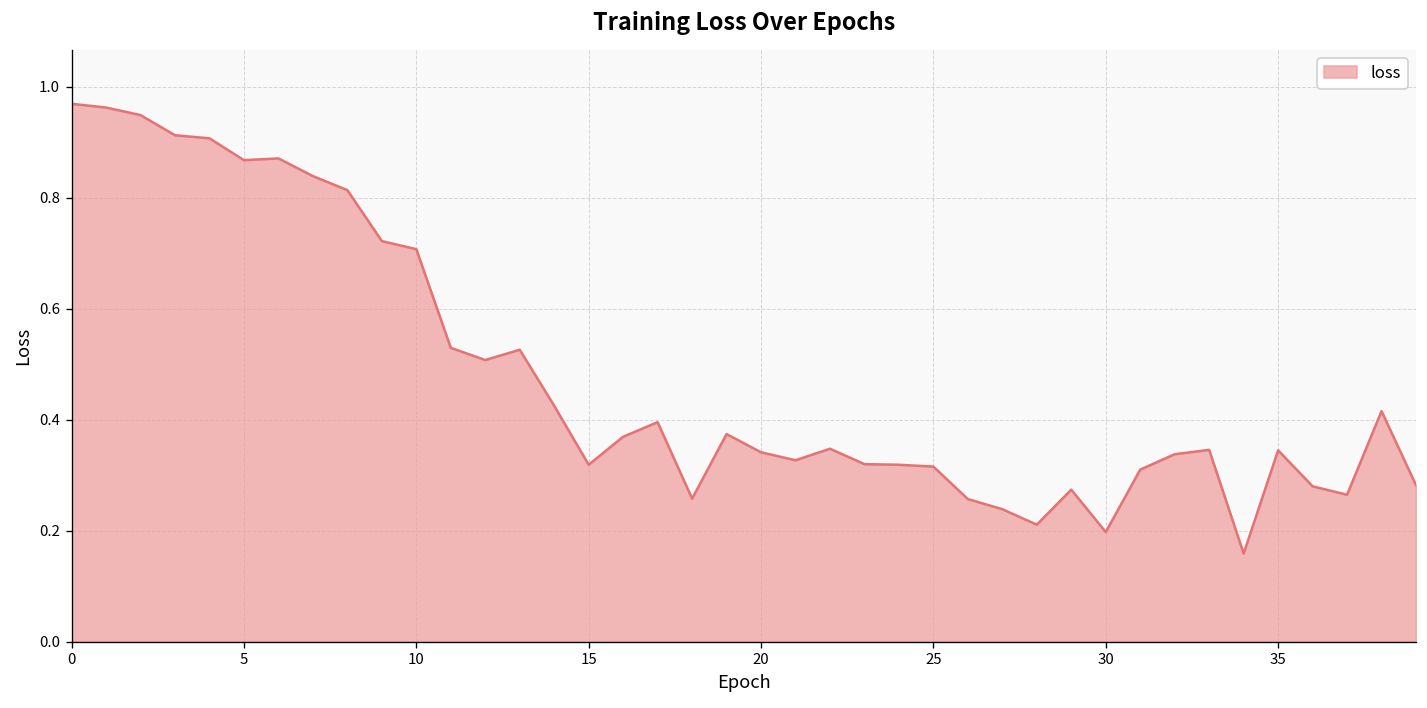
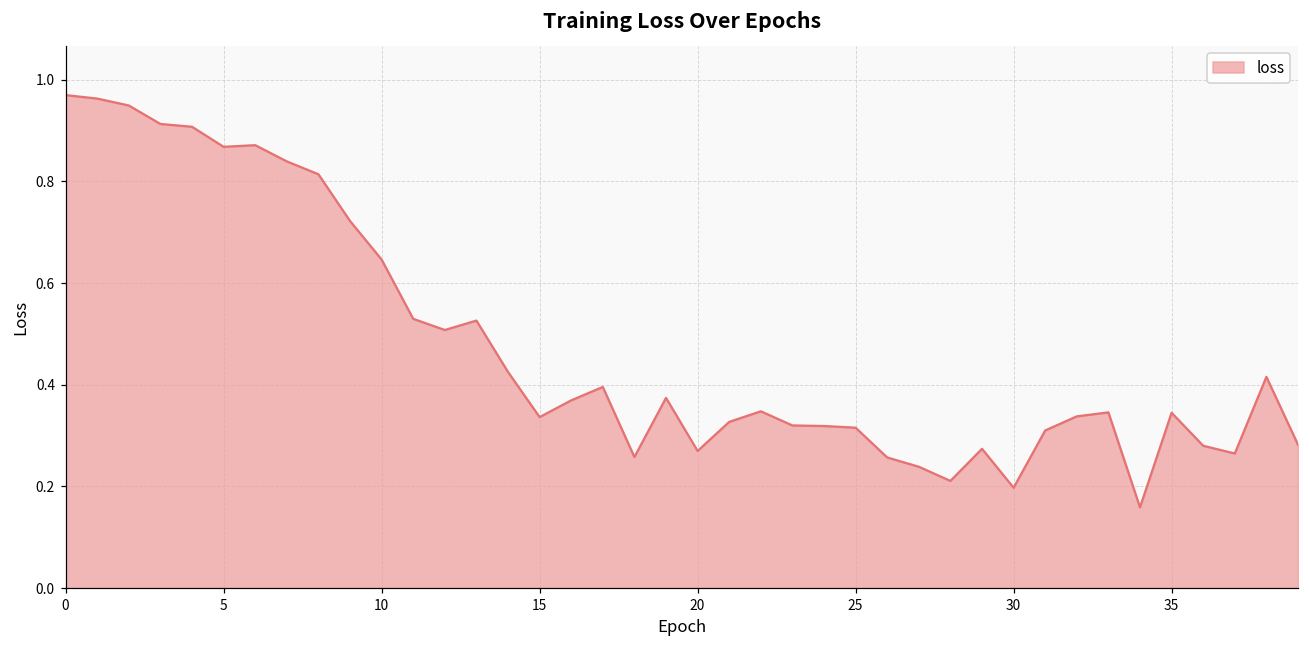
  {
    "0": 0.97,
    "5": 0.87,
-   "10": 0.71,
-   "15": 0.32,
-   "20": 0.34,
+   "10": 0.65,
+   "15": 0.34,
+   "20": 0.27,
    "25": 0.32,
    "30": 0.20,
    "35": 0.34
  }
